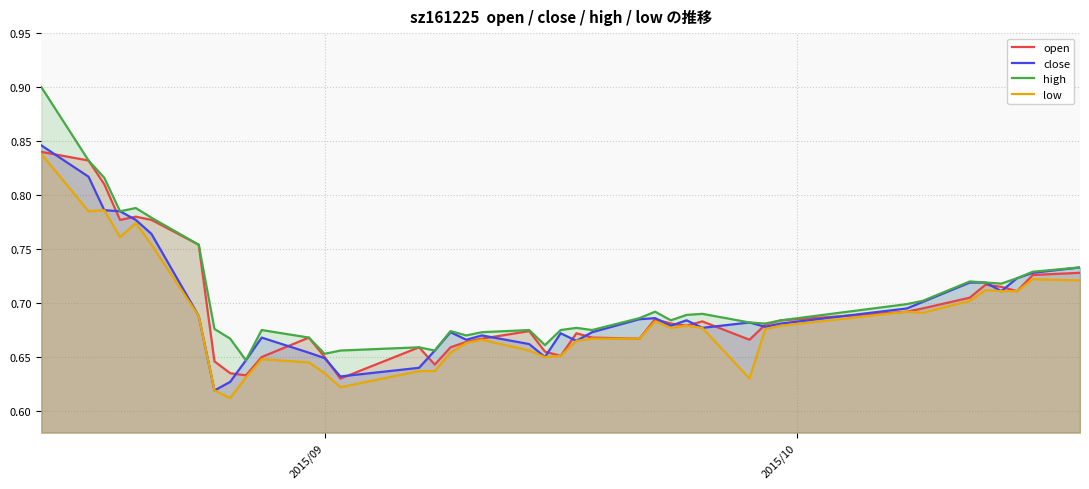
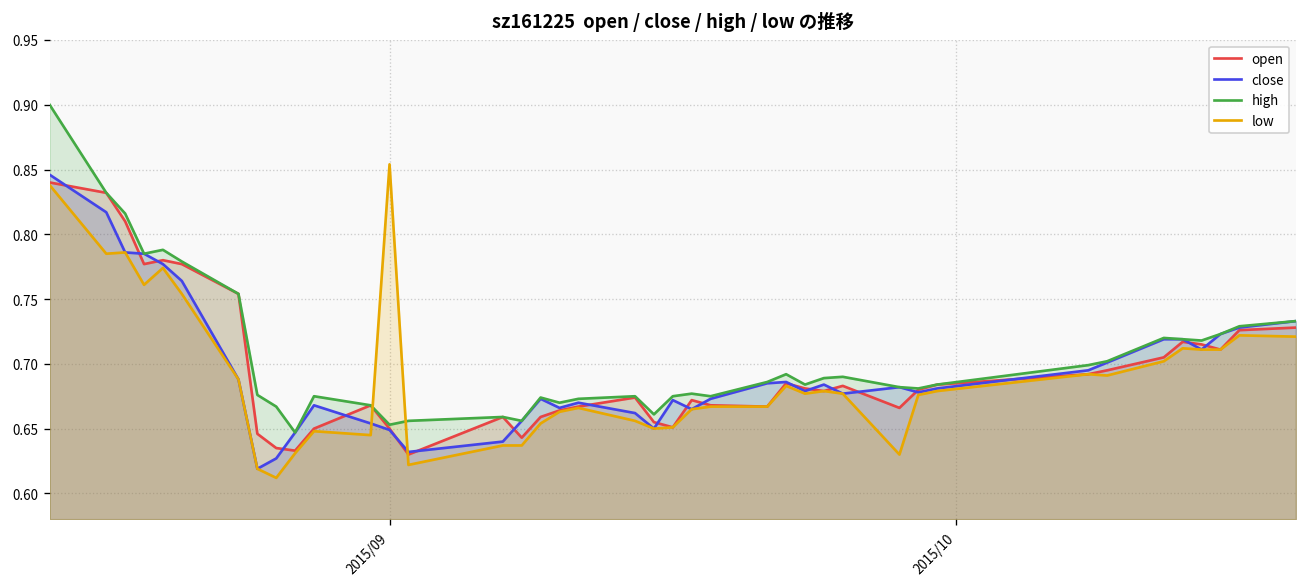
  {
    "high": {
      "2015/09": 0.653
    },
    "low": {
-     "2015/09": 0.635
+     "2015/09": 0.854
    }
  }
